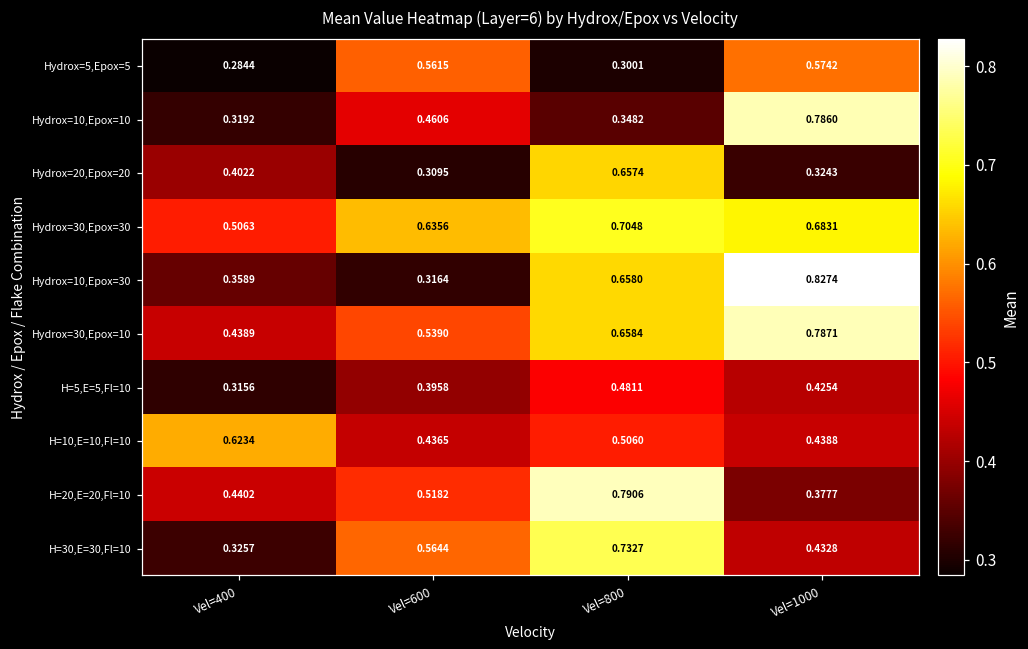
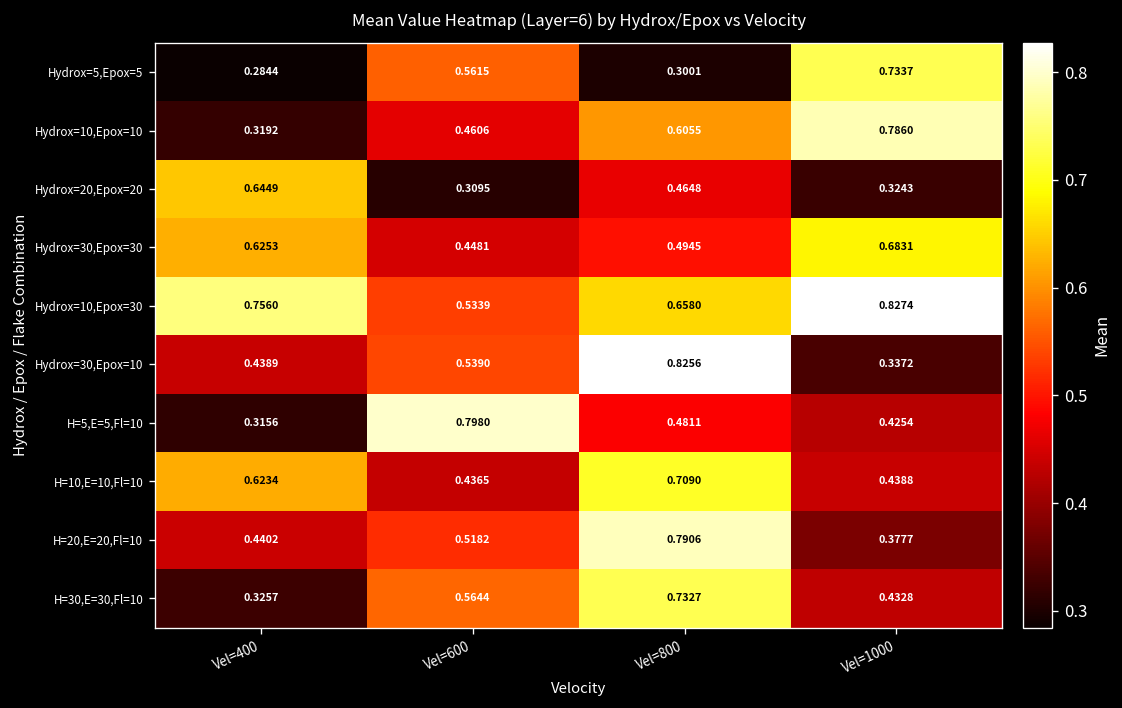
  {
    "Hydrox=5,Epox=5": {
      "Vel=400": 0.2844,
      "Vel=600": 0.5615,
      "Vel=800": 0.3001,
-     "Vel=1000": 0.5742
+     "Vel=1000": 0.7337
    },
    "Hydrox=10,Epox=10": {
      "Vel=400": 0.3192,
      "Vel=600": 0.4606,
-     "Vel=800": 0.3482,
+     "Vel=800": 0.6055,
      "Vel=1000": 0.7860
    },
    "Hydrox=20,Epox=20": {
-     "Vel=400": 0.4022,
+     "Vel=400": 0.6449,
      "Vel=600": 0.3095,
-     "Vel=800": 0.6574,
+     "Vel=800": 0.4648,
      "Vel=1000": 0.3243
    },
    "Hydrox=30,Epox=30": {
-     "Vel=400": 0.5063,
-     "Vel=600": 0.6356,
-     "Vel=800": 0.7048,
+     "Vel=400": 0.6253,
+     "Vel=600": 0.4481,
+     "Vel=800": 0.4945,
      "Vel=1000": 0.6831
    },
    "Hydrox=10,Epox=30": {
-     "Vel=400": 0.3589,
-     "Vel=600": 0.3164,
+     "Vel=400": 0.7560,
+     "Vel=600": 0.5339,
      "Vel=800": 0.6580,
      "Vel=1000": 0.8274
    },
    "Hydrox=30,Epox=10": {
      "Vel=400": 0.4389,
      "Vel=600": 0.5390,
-     "Vel=800": 0.6584,
-     "Vel=1000": 0.7871
+     "Vel=800": 0.8256,
+     "Vel=1000": 0.3372
    },
    "H=5,E=5,Fl=10": {
      "Vel=400": 0.3156,
-     "Vel=600": 0.3958,
+     "Vel=600": 0.7980,
      "Vel=800": 0.4811,
      "Vel=1000": 0.4254
    },
    "H=10,E=10,Fl=10": {
      "Vel=400": 0.6234,
      "Vel=600": 0.4365,
-     "Vel=800": 0.5060,
+     "Vel=800": 0.7090,
      "Vel=1000": 0.4388
    },
    "H=20,E=20,Fl=10": {
      "Vel=400": 0.4402,
      "Vel=600": 0.5182,
      "Vel=800": 0.7906,
      "Vel=1000": 0.3777
    },
    "H=30,E=30,Fl=10": {
      "Vel=400": 0.3257,
      "Vel=600": 0.5644,
      "Vel=800": 0.7327,
      "Vel=1000": 0.4328
    }
  }
